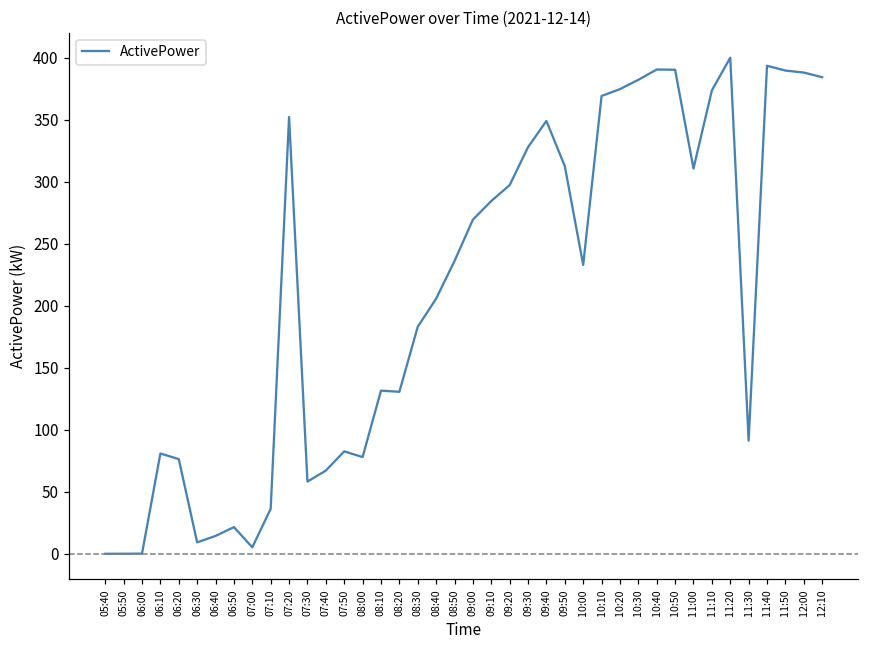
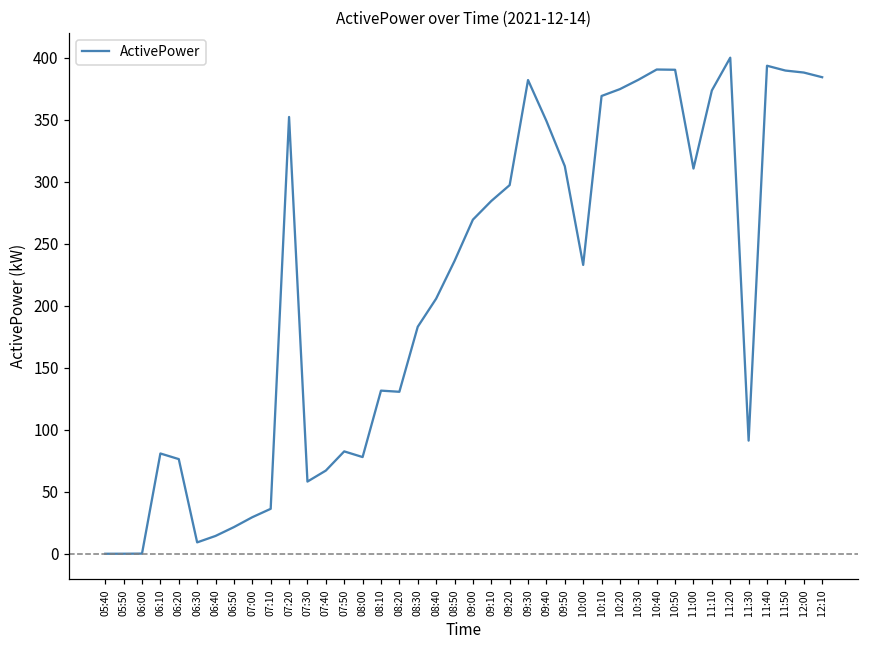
  {
    "05:40": 0,
    "05:50": 0,
    "06:00": 0,
    "06:10": 81,
    "06:20": 76,
    "06:30": 9,
    "06:40": 14,
    "06:50": 22,
-   "07:00": 5,
+   "07:00": 30,
    "07:10": 36,
    "07:20": 352,
    "07:30": 58,
    "07:40": 67,
    "07:50": 83,
    "08:00": 78,
    "08:10": 132,
    "08:20": 131,
    "08:30": 183,
    "08:40": 206,
    "08:50": 236,
    "09:00": 269,
    "09:10": 284,
    "09:20": 297,
-   "09:30": 328,
+   "09:30": 382,
    "09:40": 349,
    "09:50": 312,
    "10:00": 233,
    "10:10": 369,
    "10:20": 375,
    "10:30": 382,
    "10:40": 390,
    "10:50": 390,
    "11:00": 311,
    "11:10": 374,
    "11:20": 400,
    "11:30": 91,
    "11:40": 393,
    "11:50": 390,
    "12:00": 388,
    "12:10": 384
  }
